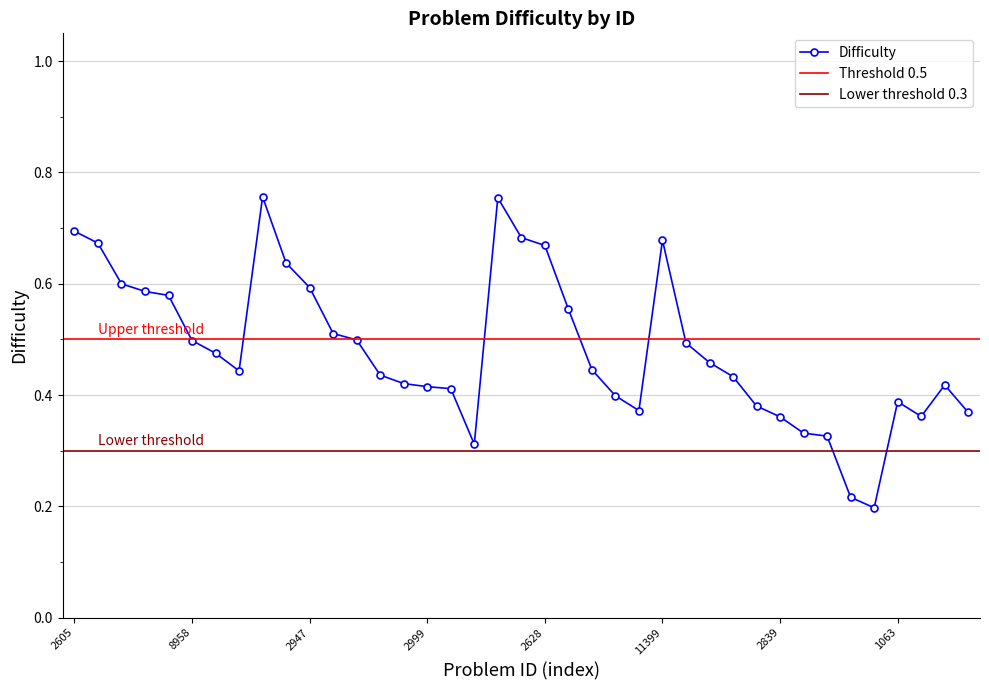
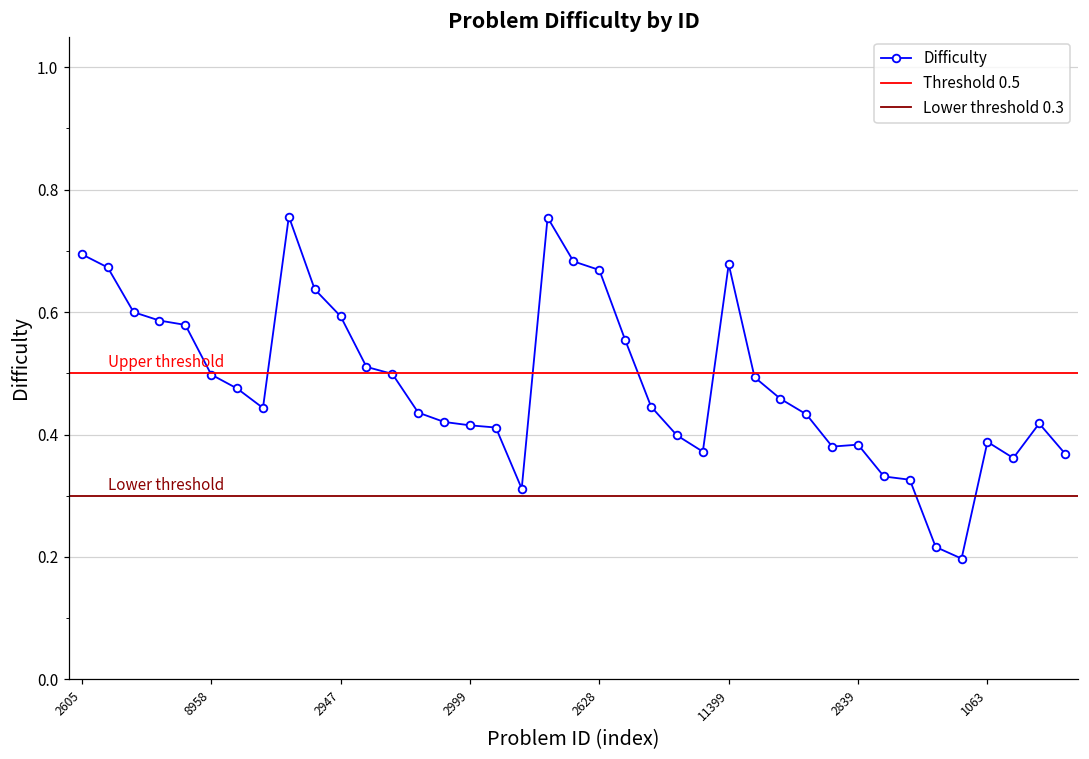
  {
    "2605": 0.69,
    "8958": 0.50,
    "2947": 0.59,
    "2999": 0.42,
    "2628": 0.67,
    "11399": 0.68,
-   "2839": 0.36,
+   "2839": 0.38,
    "1063": 0.39
  }
